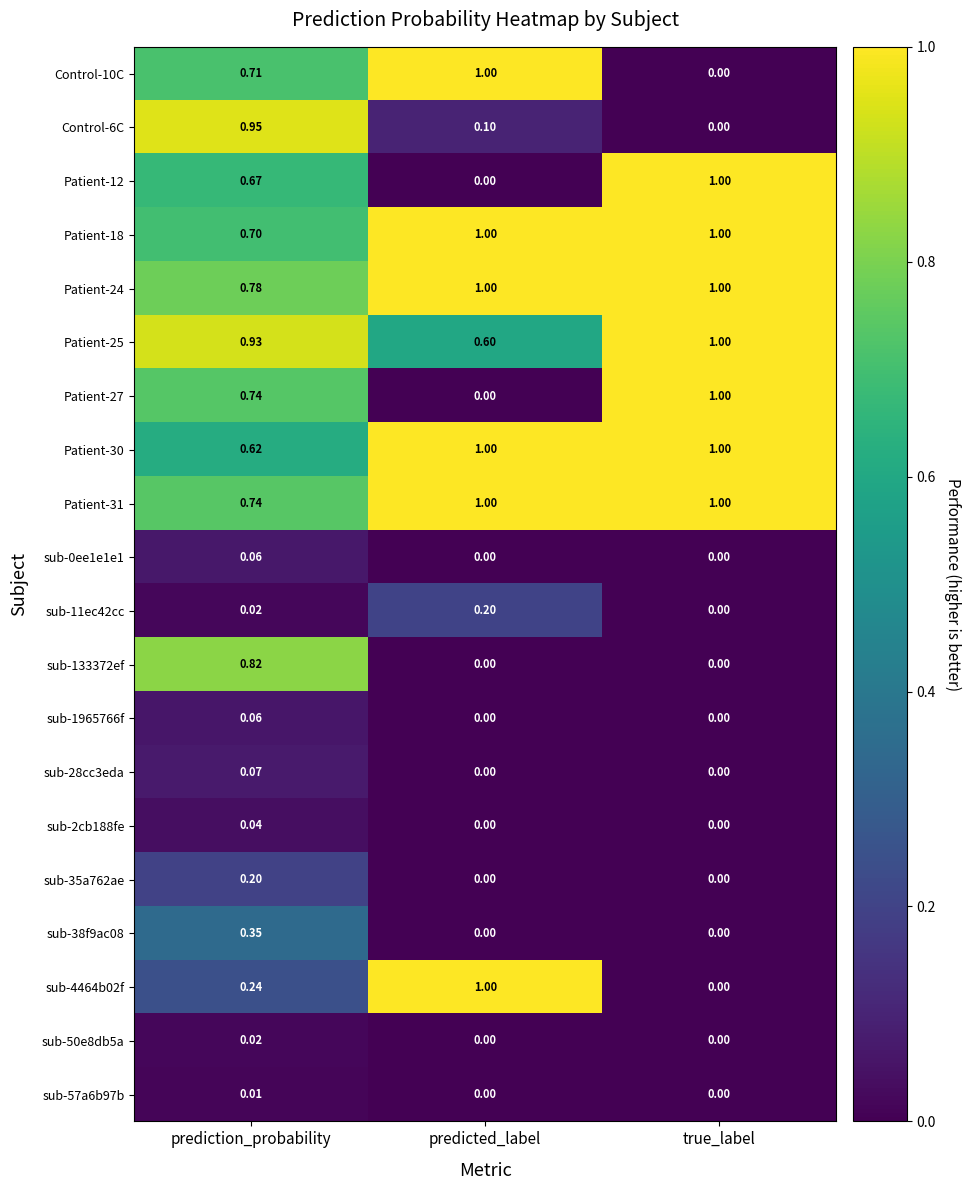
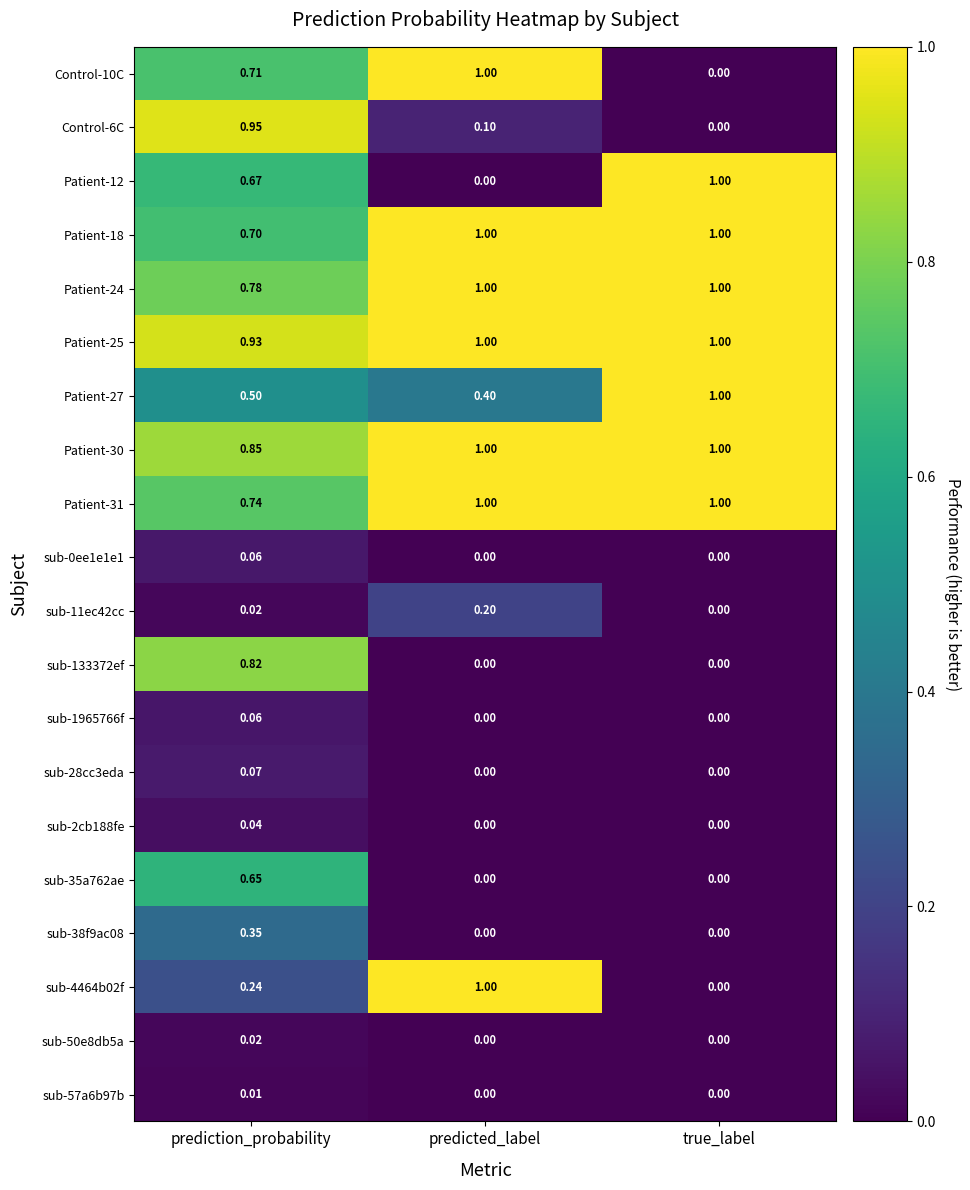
  {
    "Control-10C": {
      "prediction_probability": 0.71,
      "predicted_label": 1.00,
      "true_label": 0.00
    },
    "Control-6C": {
      "prediction_probability": 0.95,
      "predicted_label": 0.10,
      "true_label": 0.00
    },
    "Patient-12": {
      "prediction_probability": 0.67,
      "predicted_label": 0.00,
      "true_label": 1.00
    },
    "Patient-18": {
      "prediction_probability": 0.70,
      "predicted_label": 1.00,
      "true_label": 1.00
    },
    "Patient-24": {
      "prediction_probability": 0.78,
      "predicted_label": 1.00,
      "true_label": 1.00
    },
    "Patient-25": {
      "prediction_probability": 0.93,
-     "predicted_label": 0.60,
+     "predicted_label": 1.00,
      "true_label": 1.00
    },
    "Patient-27": {
-     "prediction_probability": 0.74,
-     "predicted_label": 0.00,
+     "prediction_probability": 0.50,
+     "predicted_label": 0.40,
      "true_label": 1.00
    },
    "Patient-30": {
-     "prediction_probability": 0.62,
+     "prediction_probability": 0.85,
      "predicted_label": 1.00,
      "true_label": 1.00
    },
    "Patient-31": {
      "prediction_probability": 0.74,
      "predicted_label": 1.00,
      "true_label": 1.00
    },
    "sub-0ee1e1e1": {
      "prediction_probability": 0.06,
      "predicted_label": 0.00,
      "true_label": 0.00
    },
    "sub-11ec42cc": {
      "prediction_probability": 0.02,
      "predicted_label": 0.20,
      "true_label": 0.00
    },
    "sub-133372ef": {
      "prediction_probability": 0.82,
      "predicted_label": 0.00,
      "true_label": 0.00
    },
    "sub-1965766f": {
      "prediction_probability": 0.06,
      "predicted_label": 0.00,
      "true_label": 0.00
    },
    "sub-28cc3eda": {
      "prediction_probability": 0.07,
      "predicted_label": 0.00,
      "true_label": 0.00
    },
    "sub-2cb188fe": {
      "prediction_probability": 0.04,
      "predicted_label": 0.00,
      "true_label": 0.00
    },
    "sub-35a762ae": {
-     "prediction_probability": 0.20,
+     "prediction_probability": 0.65,
      "predicted_label": 0.00,
      "true_label": 0.00
    },
    "sub-38f9ac08": {
      "prediction_probability": 0.35,
      "predicted_label": 0.00,
      "true_label": 0.00
    },
    "sub-4464b02f": {
      "prediction_probability": 0.24,
      "predicted_label": 1.00,
      "true_label": 0.00
    },
    "sub-50e8db5a": {
      "prediction_probability": 0.02,
      "predicted_label": 0.00,
      "true_label": 0.00
    },
    "sub-57a6b97b": {
      "prediction_probability": 0.01,
      "predicted_label": 0.00,
      "true_label": 0.00
    }
  }
